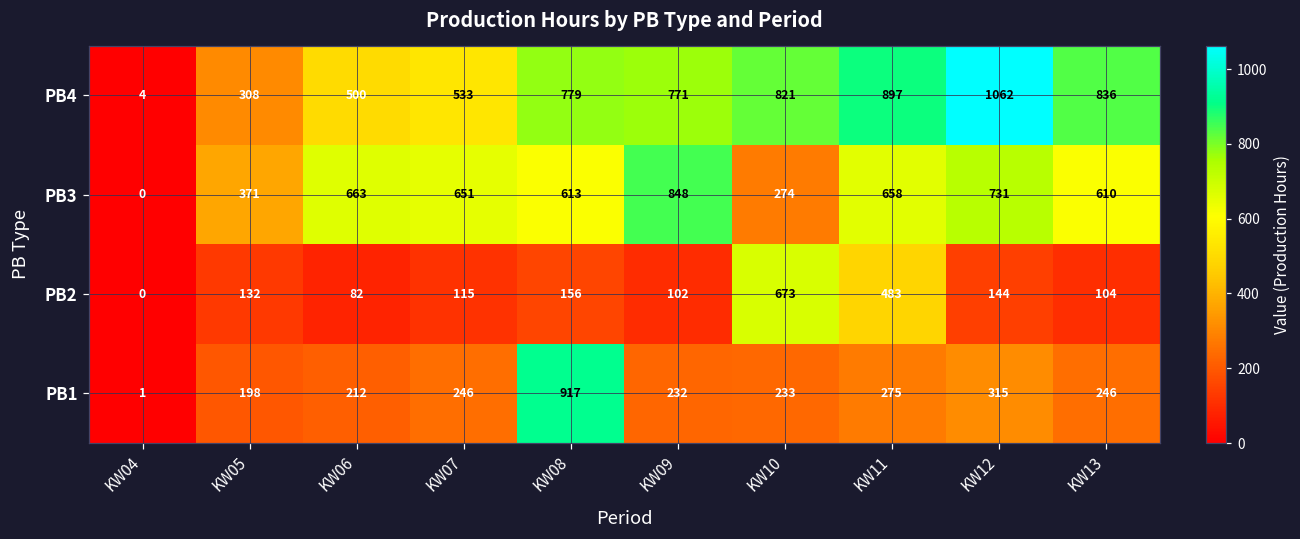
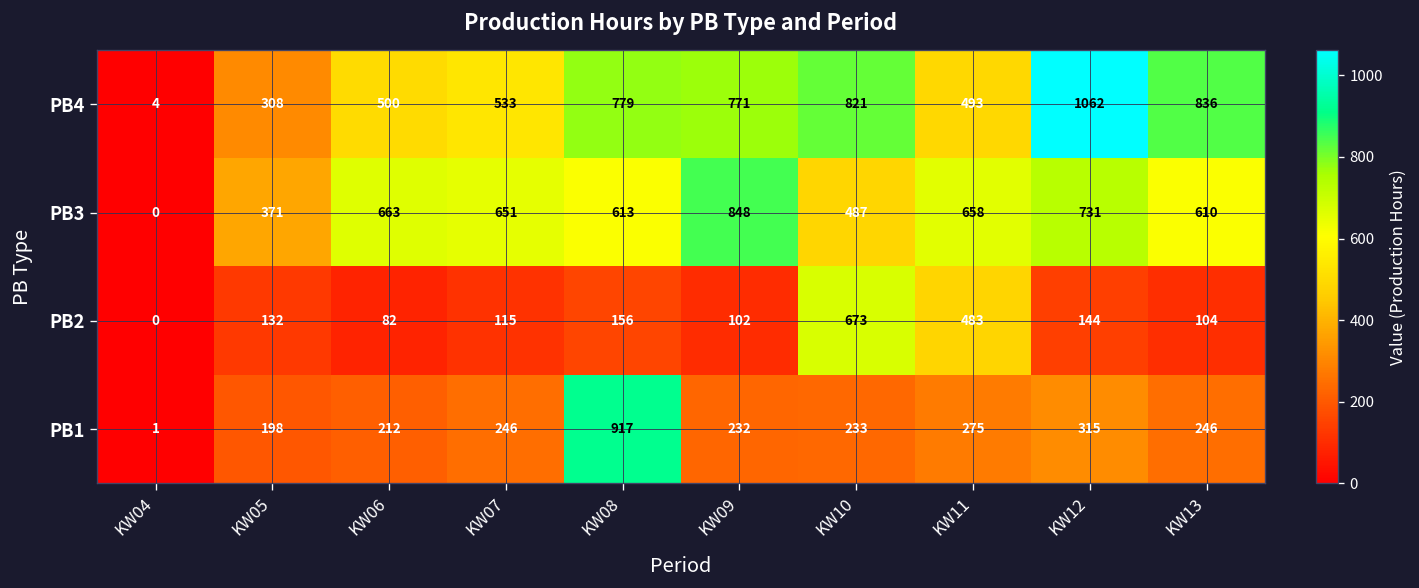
  {
    "PB4": {
      "KW04": 4,
      "KW05": 308,
      "KW06": 500,
      "KW07": 533,
      "KW08": 779,
      "KW09": 771,
      "KW10": 821,
-     "KW11": 897,
+     "KW11": 493,
      "KW12": 1062,
      "KW13": 836
    },
    "PB3": {
      "KW04": 0,
      "KW05": 371,
      "KW06": 663,
      "KW07": 651,
      "KW08": 613,
      "KW09": 848,
-     "KW10": 274,
+     "KW10": 487,
      "KW11": 658,
      "KW12": 731,
      "KW13": 610
    },
    "PB2": {
      "KW04": 0,
      "KW05": 132,
      "KW06": 82,
      "KW07": 115,
      "KW08": 156,
      "KW09": 102,
      "KW10": 673,
      "KW11": 483,
      "KW12": 144,
      "KW13": 104
    },
    "PB1": {
      "KW04": 1,
      "KW05": 198,
      "KW06": 212,
      "KW07": 246,
      "KW08": 917,
      "KW09": 232,
      "KW10": 233,
      "KW11": 275,
      "KW12": 315,
      "KW13": 246
    }
  }
